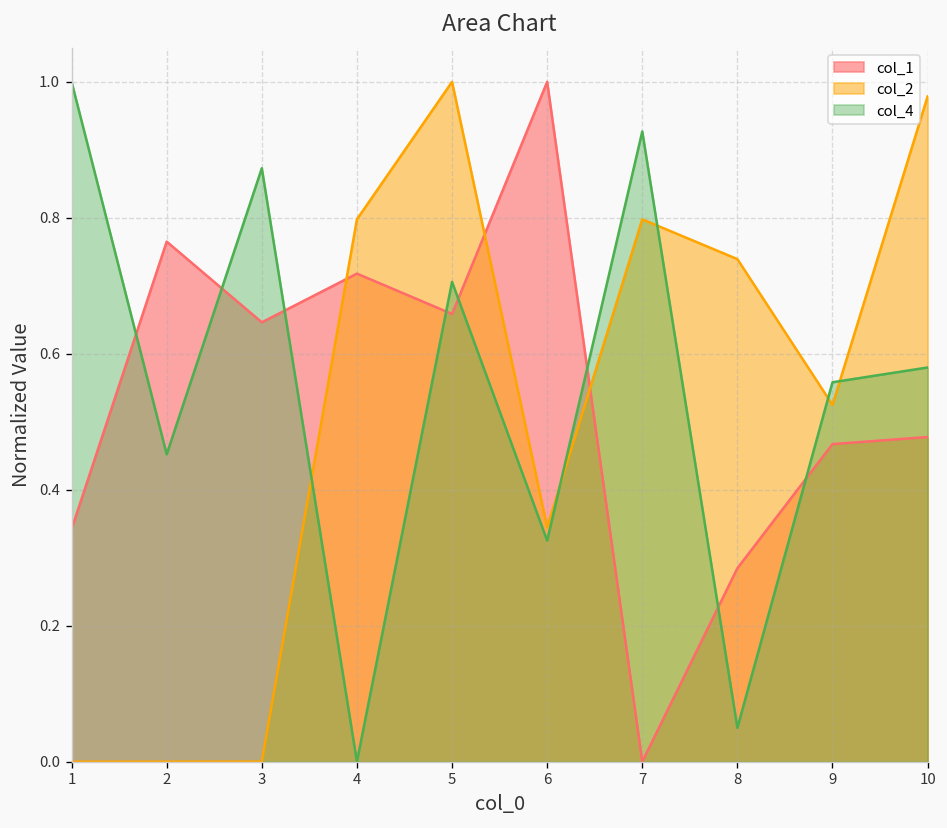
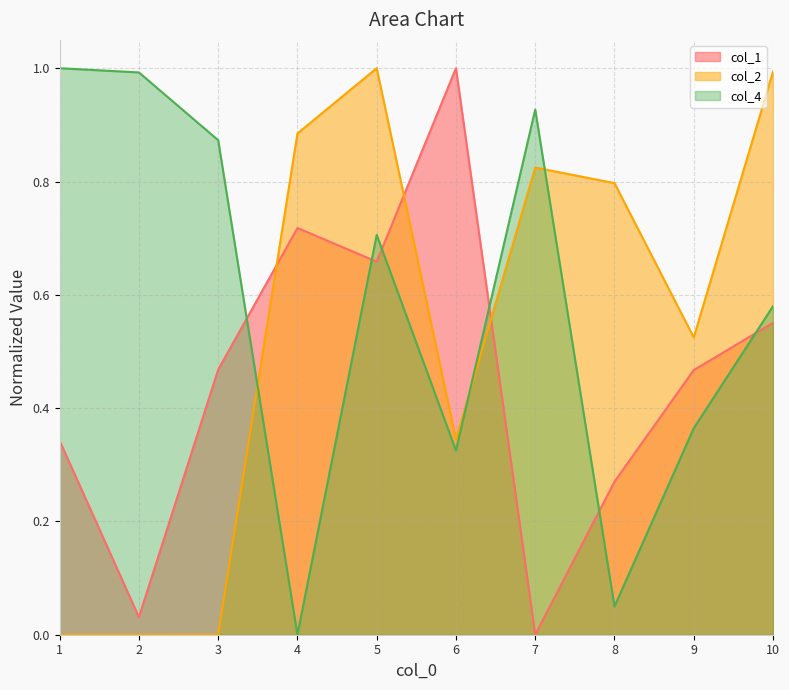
  {
    "col_1": {
      "1": 0.34,
-     "2": 0.76,
-     "3": 0.65,
+     "2": 0.03,
+     "3": 0.47,
      "4": 0.72,
      "5": 0.66,
      "6": 1.00,
      "7": 0.00,
-     "8": 0.28,
+     "8": 0.27,
      "9": 0.47,
-     "10": 0.48
+     "10": 0.55
    },
    "col_2": {
      "1": 0.00,
      "2": 0.00,
      "3": 0.00,
-     "4": 0.80,
+     "4": 0.88,
      "5": 1.00,
      "6": 0.34,
-     "7": 0.80,
-     "8": 0.74,
+     "7": 0.82,
+     "8": 0.80,
      "9": 0.52,
-     "10": 0.98
+     "10": 0.99
    },
    "col_4": {
      "1": 1.00,
-     "2": 0.45,
+     "2": 0.99,
      "3": 0.87,
      "4": 0.00,
      "5": 0.71,
      "6": 0.33,
      "7": 0.93,
      "8": 0.05,
-     "9": 0.56,
+     "9": 0.36,
      "10": 0.58
    }
  }
